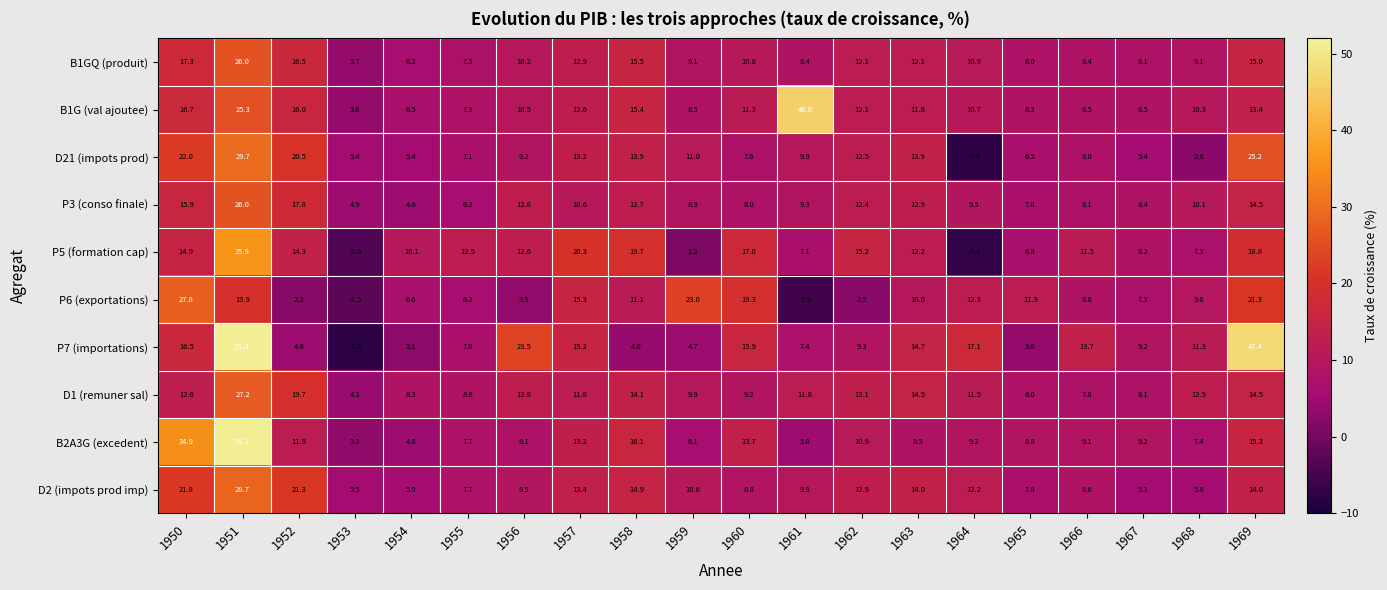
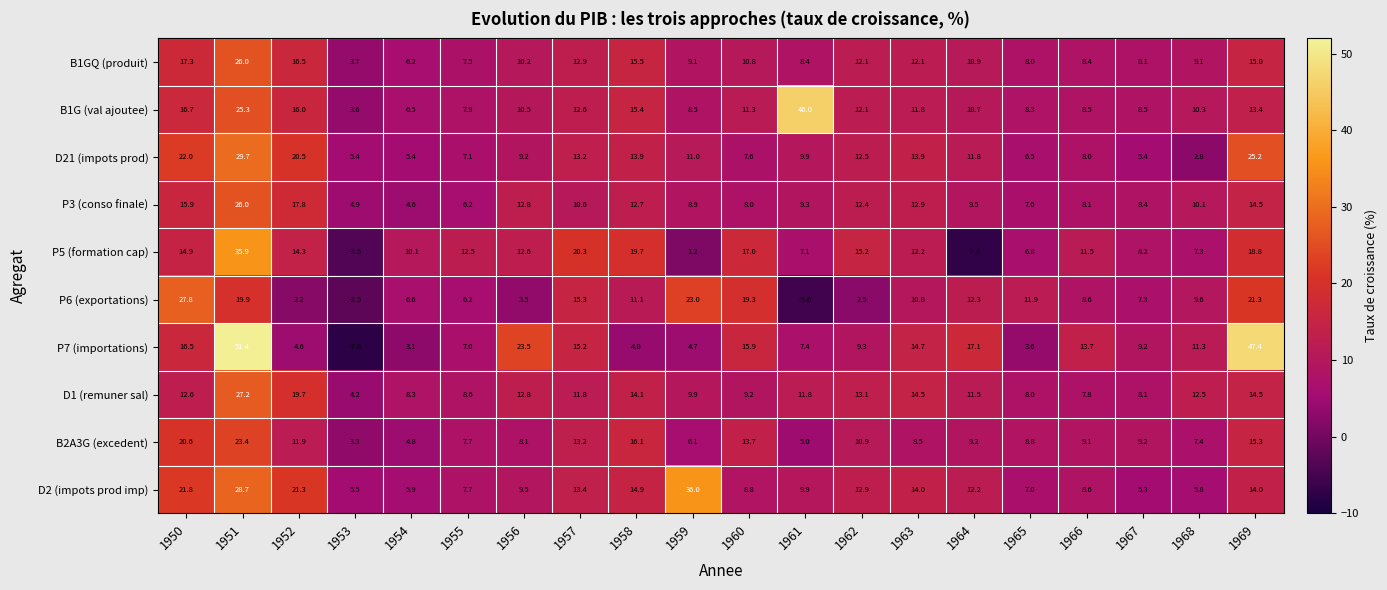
  {
    "B1GQ (produit)": {
      "1950": 17.3,
      "1951": 26.0,
      "1952": 16.5,
      "1953": 3.7,
      "1954": 6.2,
      "1955": 7.5,
      "1956": 10.2,
      "1957": 12.9,
      "1958": 15.5,
      "1959": 9.1,
      "1960": 10.8,
      "1961": 8.4,
      "1962": 12.1,
      "1963": 12.1,
      "1964": 10.9,
      "1965": 8.0,
      "1966": 8.4,
      "1967": 8.1,
      "1968": 9.1,
      "1969": 15.0
    },
    "B1G (val ajoutee)": {
      "1950": 16.7,
      "1951": 25.3,
      "1952": 16.0,
      "1953": 3.6,
      "1954": 6.5,
      "1955": 7.9,
      "1956": 10.5,
      "1957": 12.6,
      "1958": 15.4,
      "1959": 8.5,
      "1960": 11.3,
      "1961": 46.0,
      "1962": 12.1,
      "1963": 11.8,
      "1964": 10.7,
      "1965": 8.3,
      "1966": 8.5,
      "1967": 8.5,
      "1968": 10.3,
      "1969": 13.4
    },
    "D21 (impots prod)": {
      "1950": 22.0,
      "1951": 29.7,
      "1952": 20.5,
      "1953": 5.4,
      "1954": 5.4,
      "1955": 7.1,
      "1956": 9.2,
      "1957": 13.2,
      "1958": 13.9,
      "1959": 11.0,
      "1960": 7.6,
      "1961": 9.9,
      "1962": 12.5,
      "1963": 13.9,
-     "1964": -7.4,
+     "1964": 11.8,
      "1965": 6.5,
      "1966": 8.0,
      "1967": 5.4,
      "1968": 2.8,
      "1969": 25.2
    },
    "P3 (conso finale)": {
      "1950": 15.9,
      "1951": 26.0,
      "1952": 17.8,
      "1953": 4.9,
      "1954": 4.6,
      "1955": 6.2,
      "1956": 12.8,
      "1957": 10.6,
      "1958": 12.7,
      "1959": 8.9,
      "1960": 8.0,
      "1961": 9.3,
      "1962": 12.4,
      "1963": 12.9,
      "1964": 9.5,
      "1965": 7.0,
      "1966": 8.1,
      "1967": 8.4,
      "1968": 10.1,
      "1969": 14.5
    },
    "P5 (formation cap)": {
      "1950": 14.9,
      "1951": 35.9,
      "1952": 14.3,
      "1953": -3.6,
      "1954": 10.1,
      "1955": 12.5,
      "1956": 12.6,
      "1957": 20.3,
      "1958": 19.7,
      "1959": 1.2,
      "1960": 17.0,
      "1961": 7.1,
      "1962": 15.2,
      "1963": 12.2,
      "1964": -7.3,
      "1965": 6.8,
      "1966": 11.5,
      "1967": 8.2,
      "1968": 7.3,
      "1969": 18.8
    },
    "P6 (exportations)": {
      "1950": 27.8,
      "1951": 19.9,
      "1952": 2.2,
      "1953": -2.5,
      "1954": 6.6,
      "1955": 6.2,
      "1956": 3.5,
      "1957": 15.3,
      "1958": 11.1,
      "1959": 23.0,
      "1960": 19.3,
      "1961": -5.6,
      "1962": 2.5,
      "1963": 10.0,
      "1964": 12.3,
      "1965": 11.9,
      "1966": 8.6,
      "1967": 7.3,
      "1968": 9.6,
      "1969": 21.3
    },
    "P7 (importations)": {
      "1950": 16.5,
      "1951": 51.4,
      "1952": 4.6,
      "1953": -7.8,
      "1954": 3.1,
      "1955": 7.0,
      "1956": 23.5,
      "1957": 15.2,
      "1958": 4.0,
      "1959": 4.7,
      "1960": 15.9,
      "1961": 7.4,
      "1962": 9.3,
      "1963": 14.7,
      "1964": 17.1,
      "1965": 3.6,
      "1966": 13.7,
      "1967": 9.2,
      "1968": 11.3,
      "1969": 47.4
    },
    "D1 (remuner sal)": {
      "1950": 12.6,
      "1951": 27.2,
      "1952": 19.7,
      "1953": 4.2,
      "1954": 8.3,
      "1955": 8.6,
      "1956": 12.8,
      "1957": 11.8,
      "1958": 14.1,
      "1959": 9.9,
      "1960": 9.2,
      "1961": 11.8,
      "1962": 13.1,
      "1963": 14.5,
      "1964": 11.5,
      "1965": 8.0,
      "1966": 7.8,
      "1967": 8.1,
      "1968": 12.5,
      "1969": 14.5
    },
    "B2A3G (excedent)": {
-     "1950": 34.9,
-     "1951": 51.1,
+     "1950": 20.6,
+     "1951": 23.4,
      "1952": 11.9,
      "1953": 3.3,
      "1954": 4.8,
      "1955": 7.7,
      "1956": 8.1,
      "1957": 13.2,
      "1958": 16.1,
      "1959": 6.1,
      "1960": 13.7,
      "1961": 5.0,
      "1962": 10.9,
      "1963": 8.5,
      "1964": 9.2,
      "1965": 8.8,
      "1966": 9.1,
      "1967": 9.2,
      "1968": 7.4,
      "1969": 15.3
    },
    "D2 (impots prod imp)": {
      "1950": 21.8,
      "1951": 28.7,
      "1952": 21.3,
      "1953": 5.5,
      "1954": 5.9,
      "1955": 7.7,
      "1956": 9.5,
      "1957": 13.4,
      "1958": 14.9,
-     "1959": 10.6,
+     "1959": 36.0,
      "1960": 8.8,
      "1961": 9.9,
      "1962": 12.9,
      "1963": 14.0,
      "1964": 12.2,
      "1965": 7.0,
      "1966": 8.6,
      "1967": 5.3,
      "1968": 5.8,
      "1969": 14.0
    }
  }
